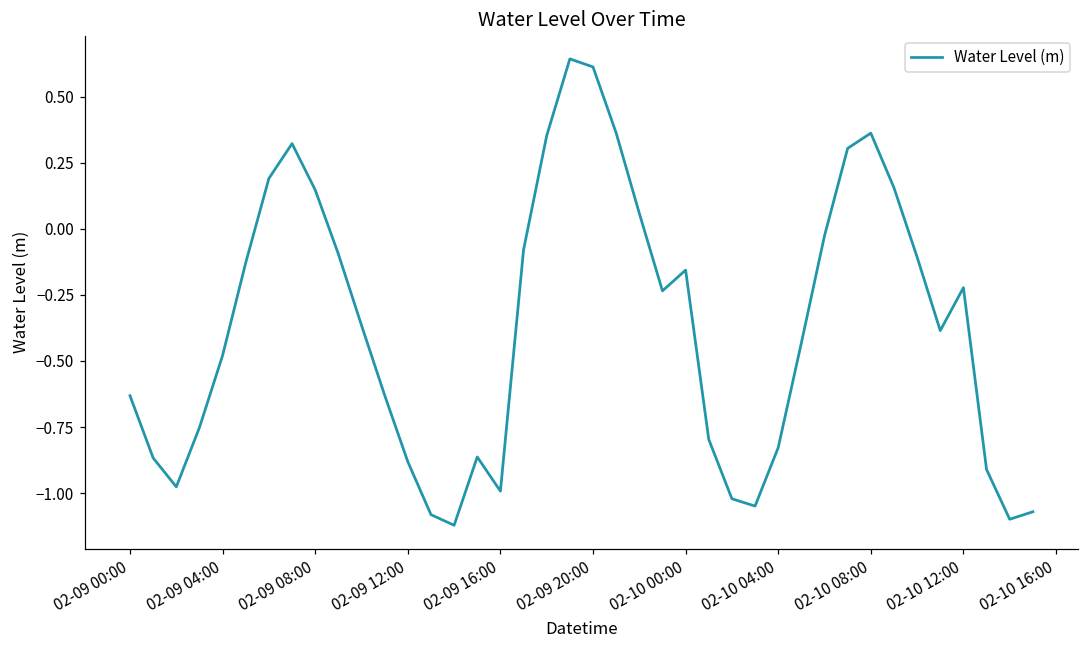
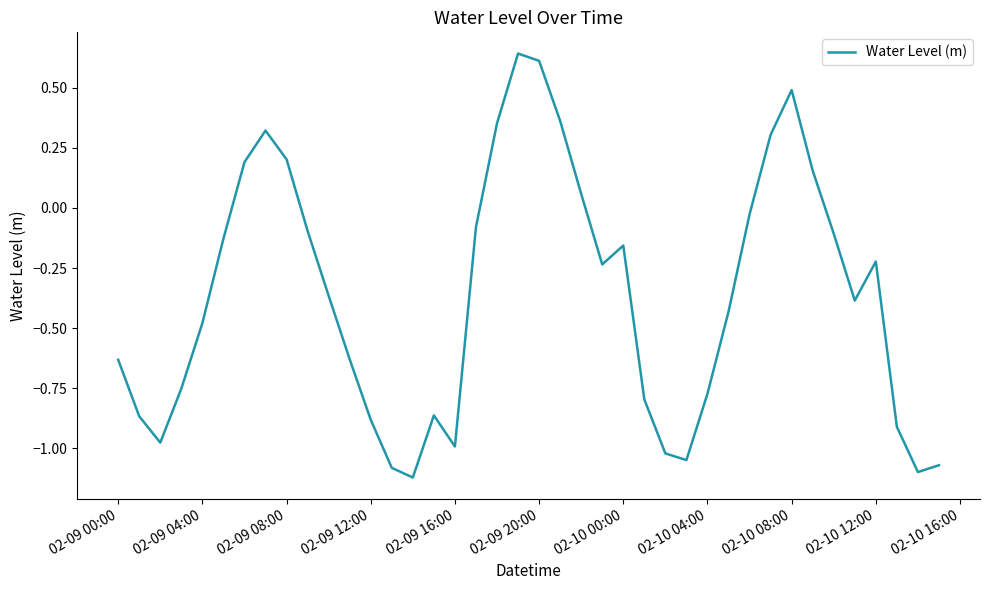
  {
    "02-09 00:00": -0.63,
    "02-09 04:00": -0.48,
-   "02-09 08:00": 0.15,
+   "02-09 08:00": 0.20,
    "02-09 12:00": -0.88,
    "02-09 16:00": -0.99,
    "02-09 20:00": 0.61,
    "02-10 00:00": -0.16,
-   "02-10 04:00": -0.83,
-   "02-10 08:00": 0.36,
+   "02-10 04:00": -0.77,
+   "02-10 08:00": 0.49,
    "02-10 12:00": -0.22
  }
